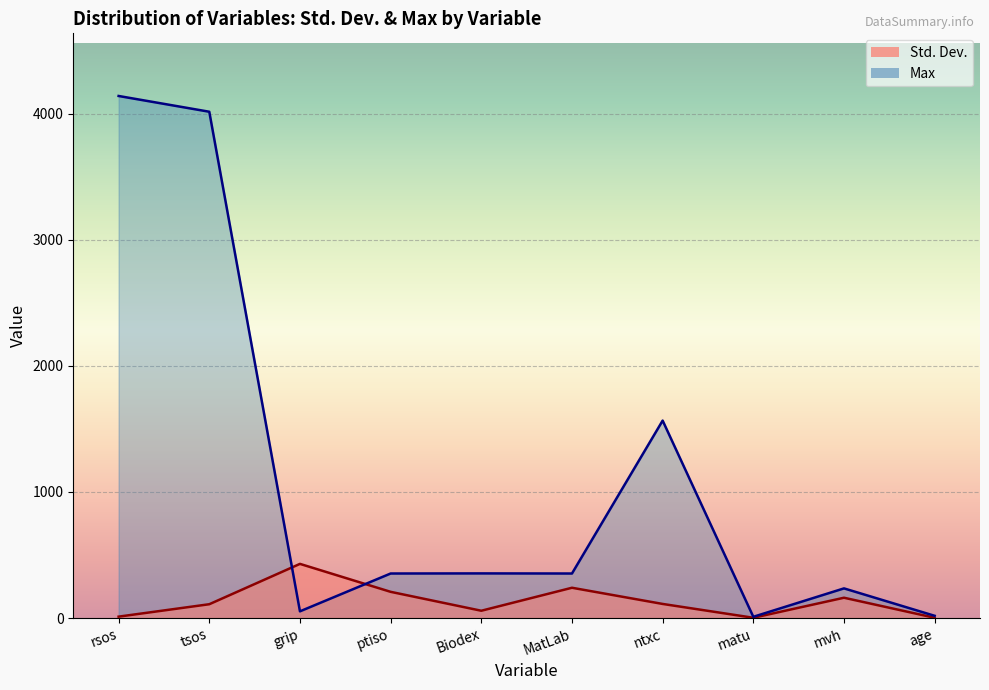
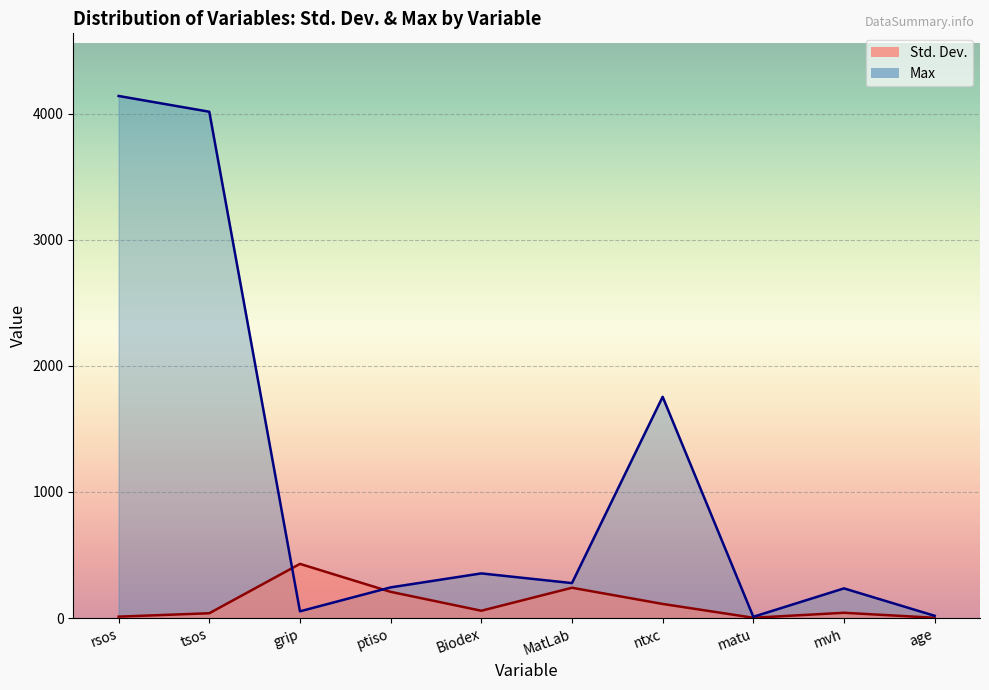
  {
    "Std. Dev.": {
      "rsos": 10,
-     "tsos": 110,
+     "tsos": 40,
      "grip": 430,
      "ptiso": 210,
      "Biodex": 60,
      "MatLab": 240,
      "ntxc": 110,
-     "mvh": 160
+     "mvh": 40
    },
    "Max": {
      "rsos": 4140,
      "tsos": 4020,
      "grip": 50,
-     "ptiso": 350,
+     "ptiso": 240,
      "Biodex": 350,
-     "MatLab": 350,
-     "ntxc": 1570,
+     "MatLab": 280,
+     "ntxc": 1750,
      "mvh": 240
    }
  }
